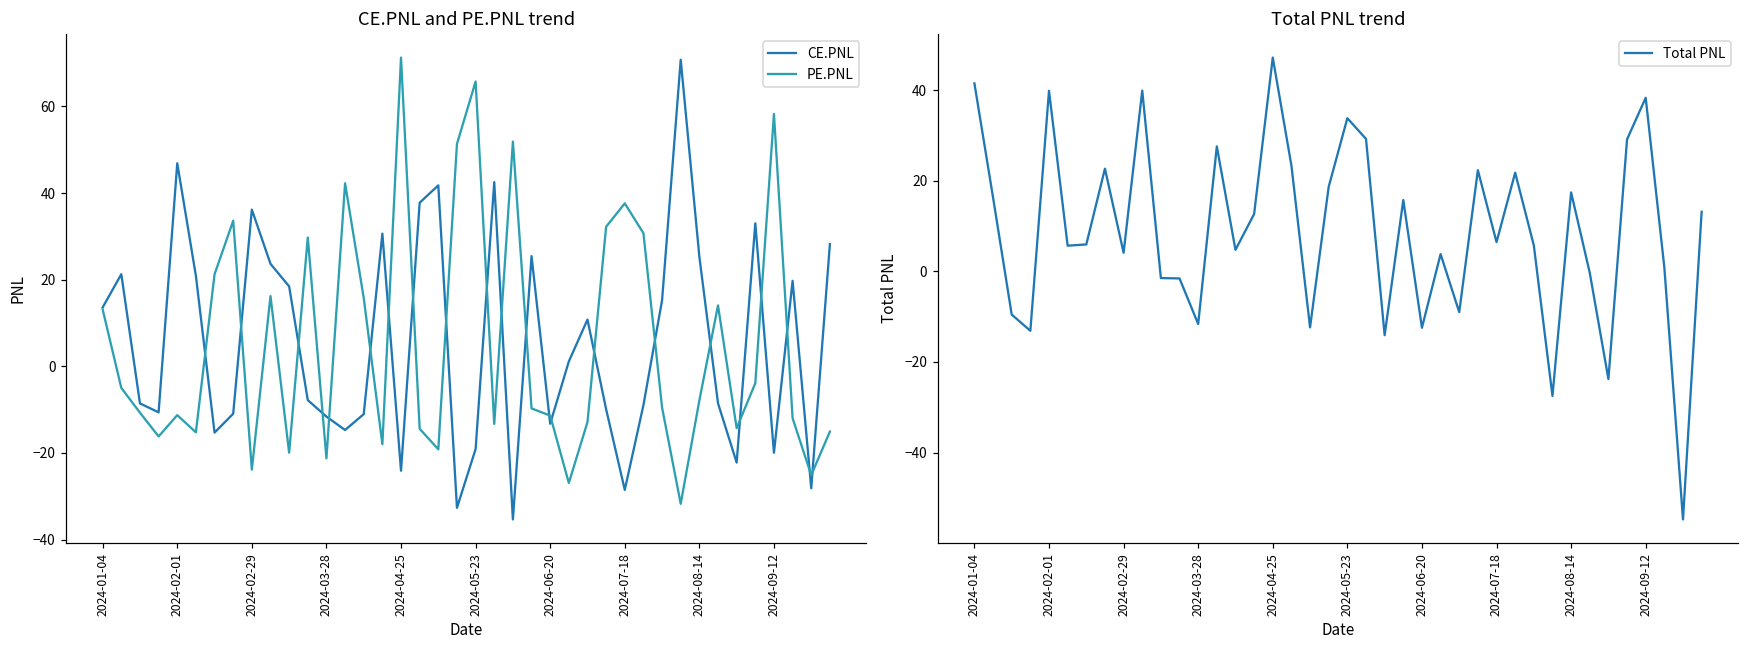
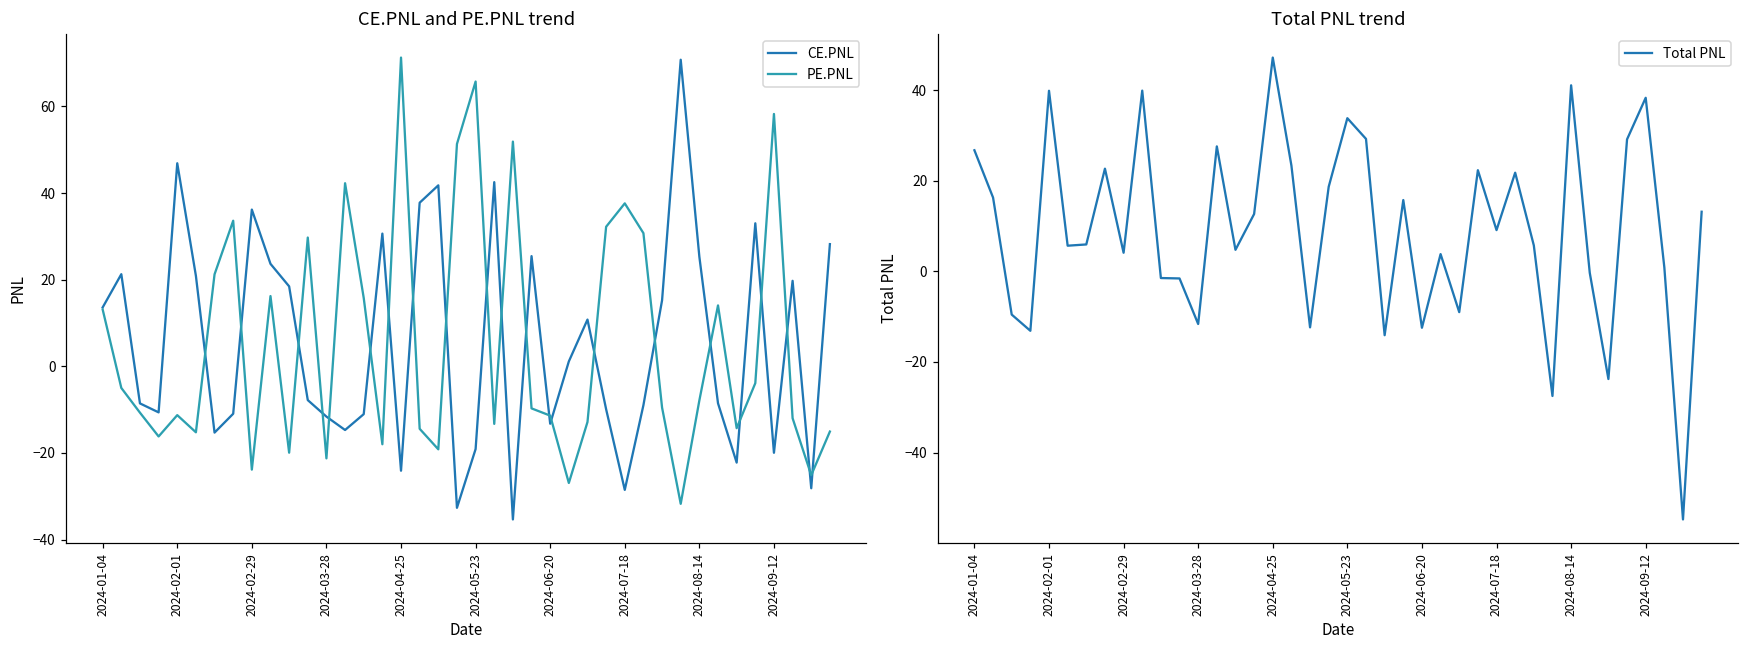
  {
    "Total PNL trend": {
-     "2024-01-04": 41,
+     "2024-01-04": 27,
      "2024-02-01": 40,
      "2024-02-29": 4,
      "2024-03-28": -12,
      "2024-04-25": 47,
      "2024-05-23": 34,
      "2024-06-20": -12,
-     "2024-07-18": 6,
-     "2024-08-14": 17,
+     "2024-07-18": 9,
+     "2024-08-14": 41,
      "2024-09-12": 38
    }
  }
